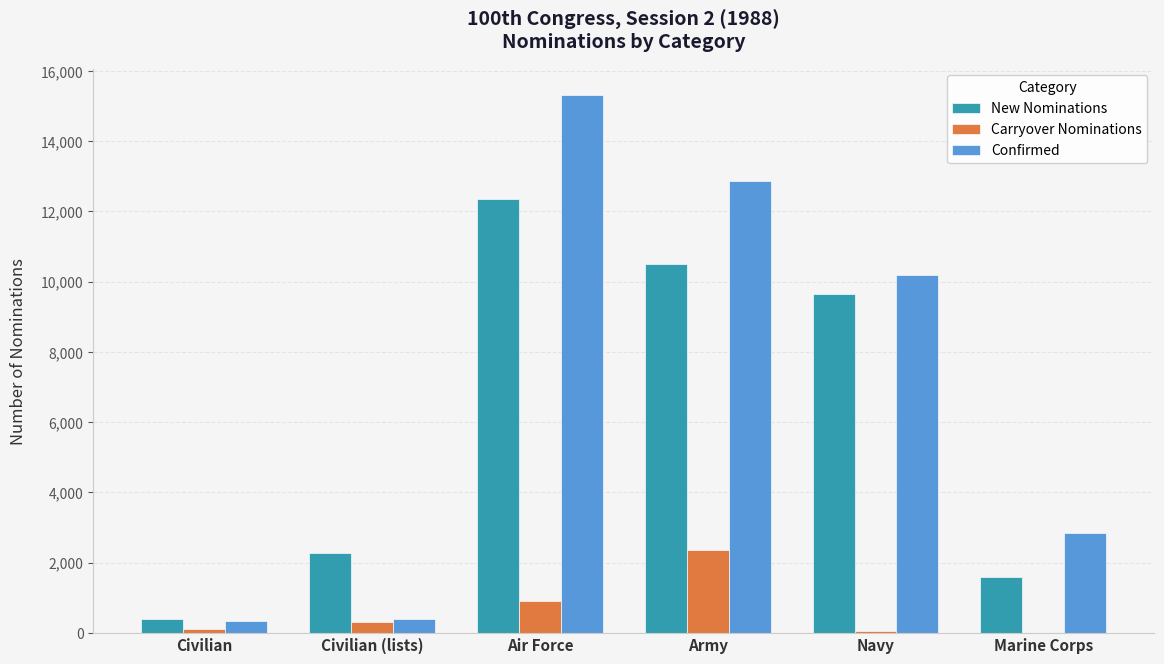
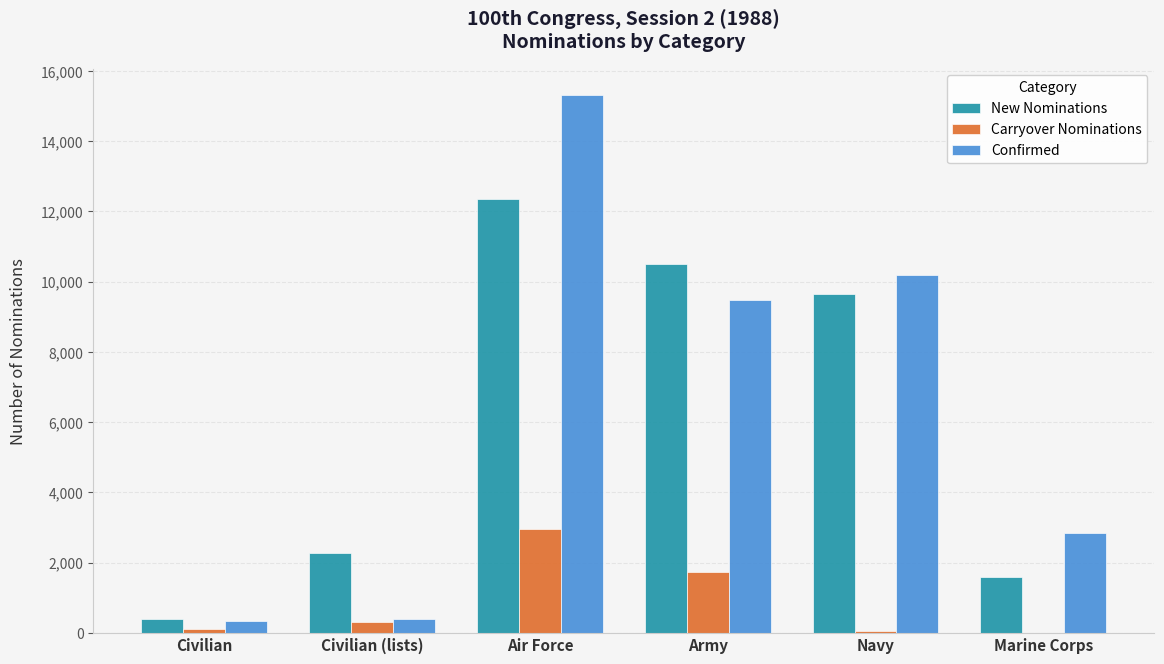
  {
    "New Nominations": {
      "Civilian": "400",
      "Civilian (lists)": "2,300",
      "Air Force": "12,300",
      "Army": "10,500",
      "Navy": "9,700",
      "Marine Corps": "1,600"
    },
    "Carryover Nominations": {
      "Civilian": "100",
      "Civilian (lists)": "300",
-     "Air Force": "900",
-     "Army": "2,400"
+     "Air Force": "3,000",
+     "Army": "1,700"
    },
    "Confirmed": {
      "Civilian": "300",
      "Civilian (lists)": "400",
      "Air Force": "15,300",
-     "Army": "12,900",
+     "Army": "9,500",
      "Navy": "10,200",
      "Marine Corps": "2,800"
    }
  }
